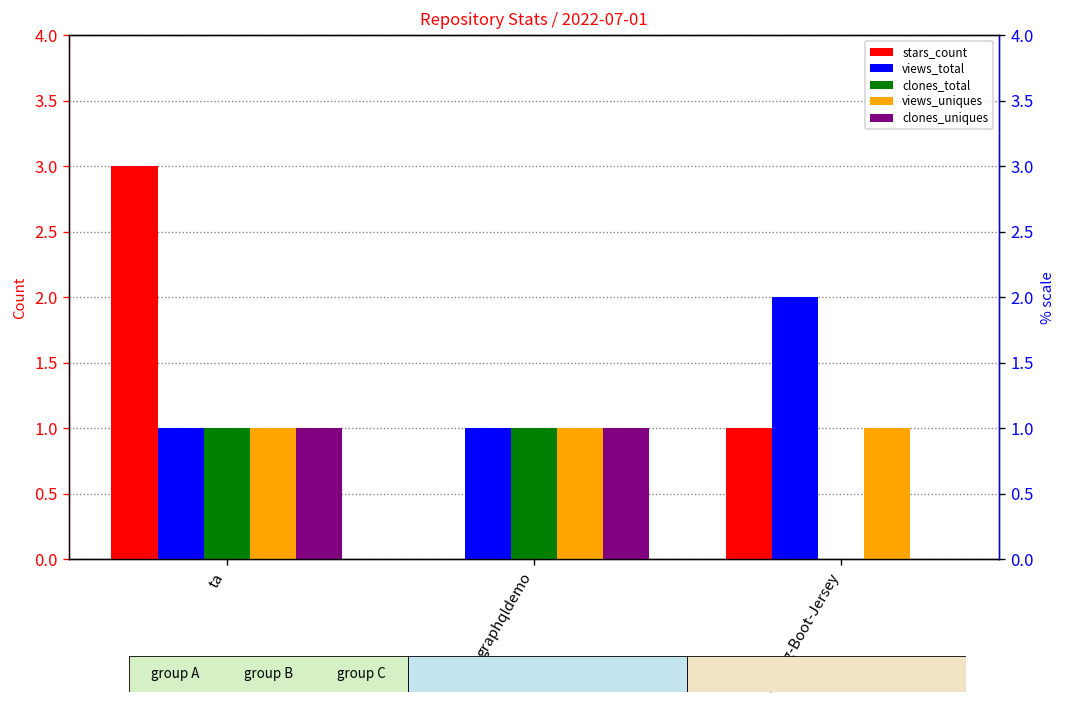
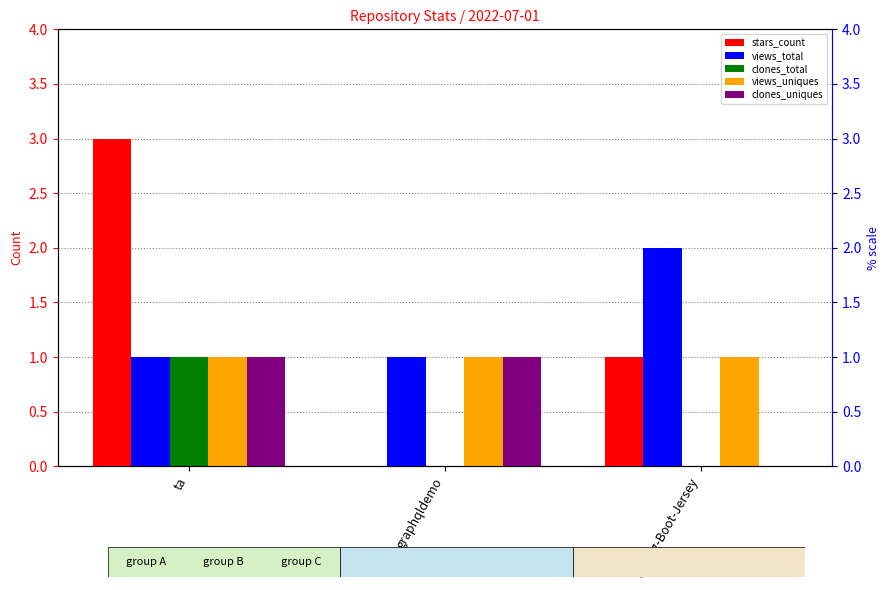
  {
    "clones_total": {
      "ta": 1,
-     "graphqldemo": 1
+     "graphqldemo": 0
    }
  }
